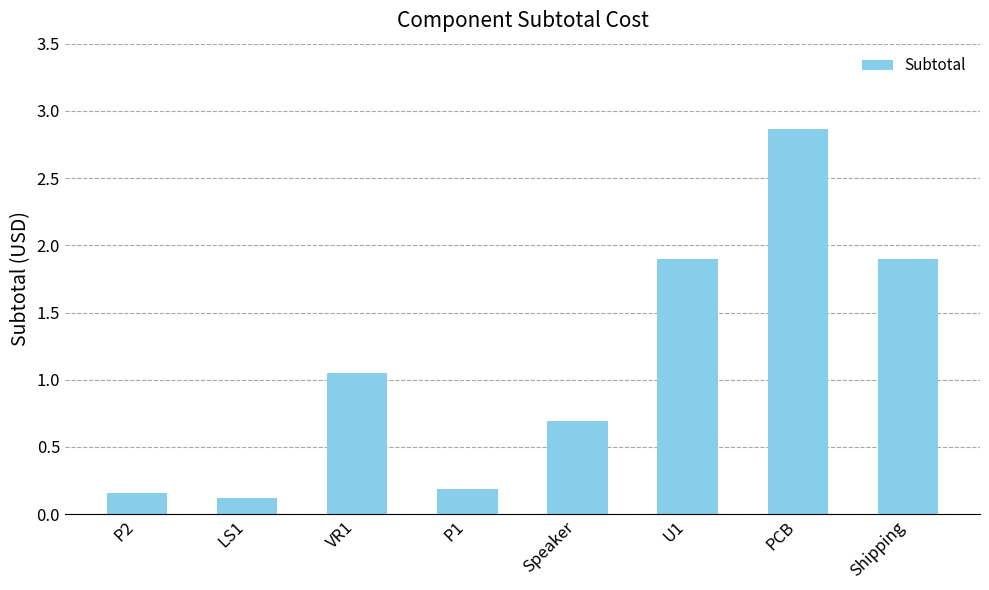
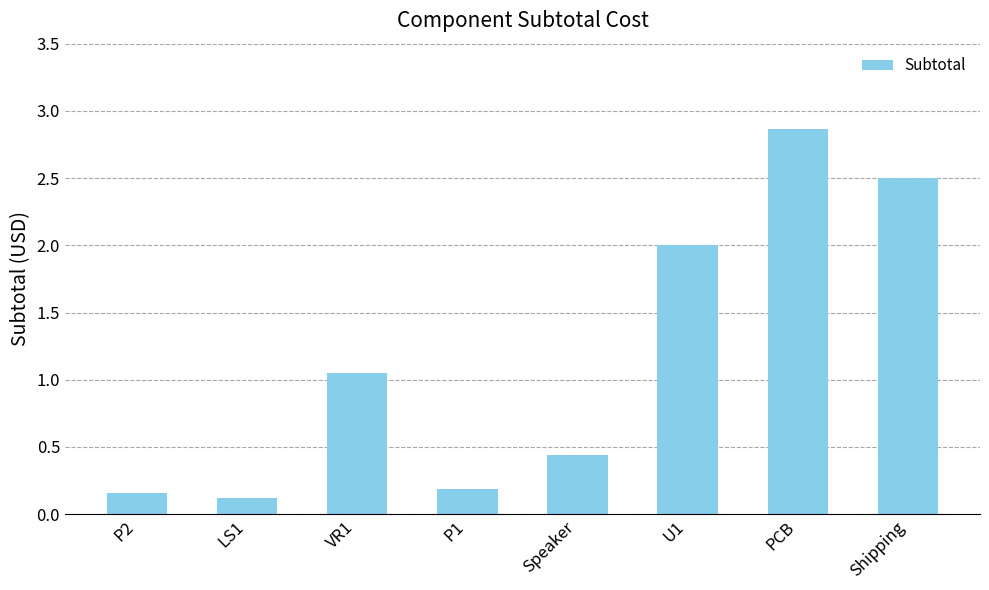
  {
    "P2": 0.16,
    "LS1": 0.12,
    "VR1": 1.05,
    "P1": 0.19,
-   "Speaker": 0.69,
-   "U1": 1.9,
+   "Speaker": 0.44,
+   "U1": 2.0,
    "PCB": 2.87,
-   "Shipping": 1.9
+   "Shipping": 2.5
  }
